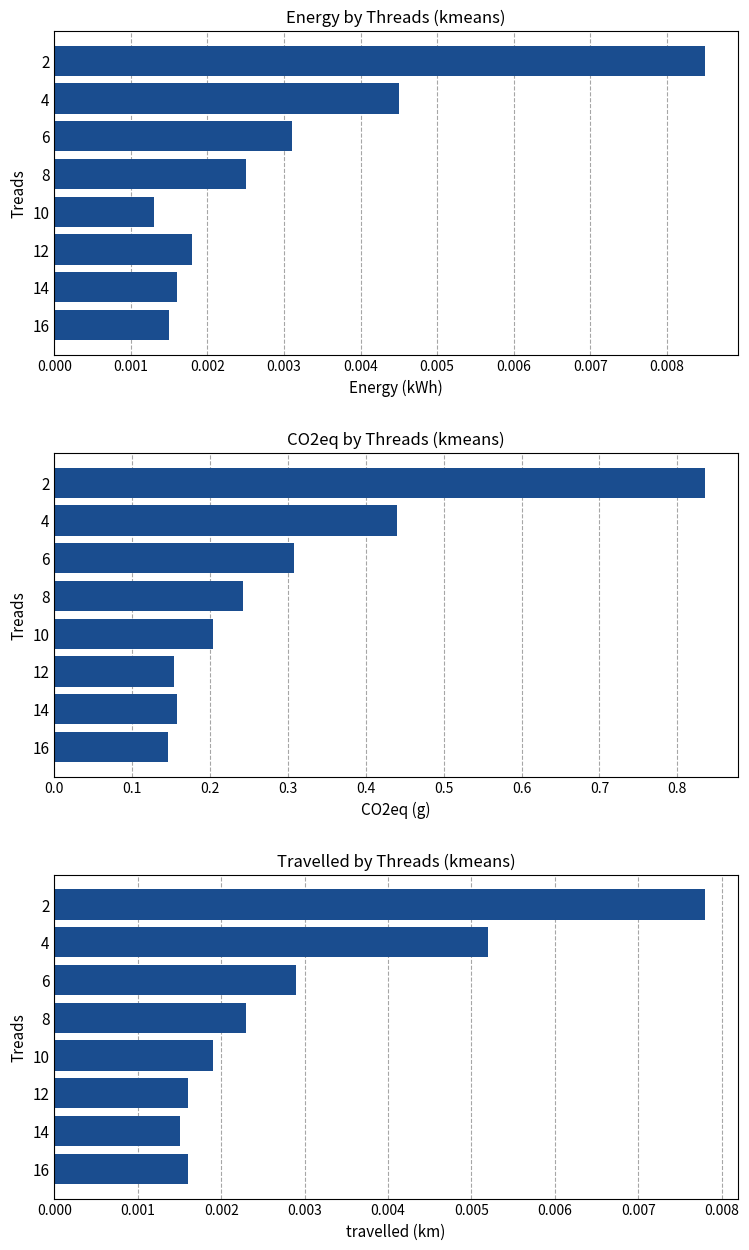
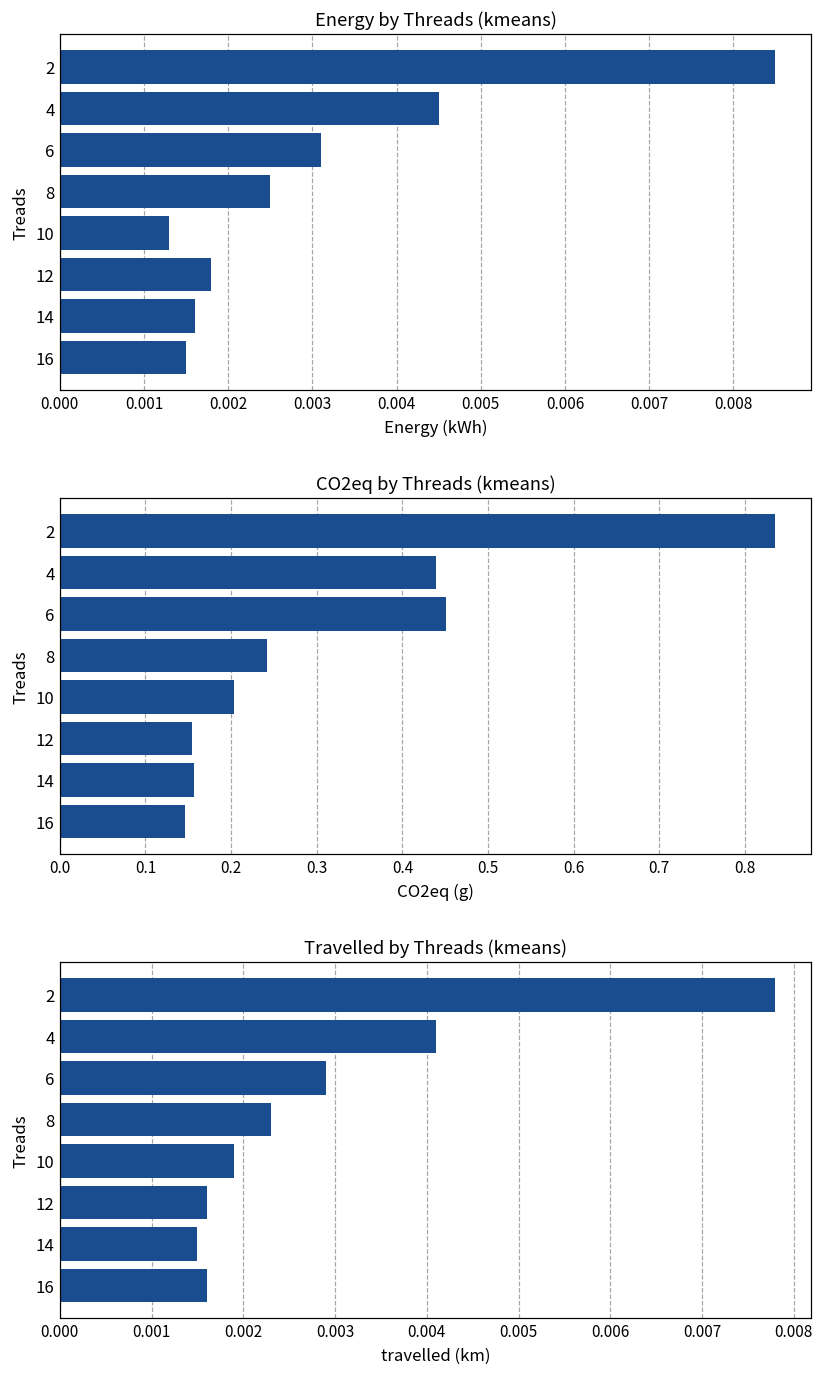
  {
    "Energy by Threads (kmeans)": {
      "2": 0.0085,
      "4": 0.0045,
      "6": 0.0031,
      "8": 0.0025,
      "10": 0.0013,
      "12": 0.0018,
      "14": 0.0016,
      "16": 0.0015
    },
    "CO2eq by Threads (kmeans)": {
      "2": 0.84,
      "4": 0.44,
-     "6": 0.31,
+     "6": 0.45,
      "8": 0.24,
      "10": 0.20,
      "12": 0.15,
      "14": 0.16,
      "16": 0.15
    },
    "Travelled by Threads (kmeans)": {
      "2": 0.0078,
-     "4": 0.0052,
+     "4": 0.0041,
      "6": 0.0029,
      "8": 0.0023,
      "10": 0.0019,
      "12": 0.0016,
      "14": 0.0015,
      "16": 0.0016
    }
  }
